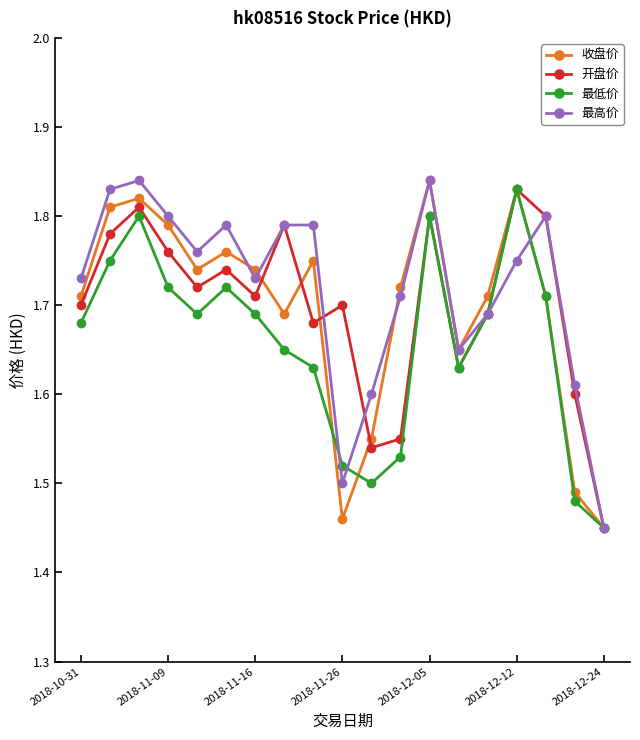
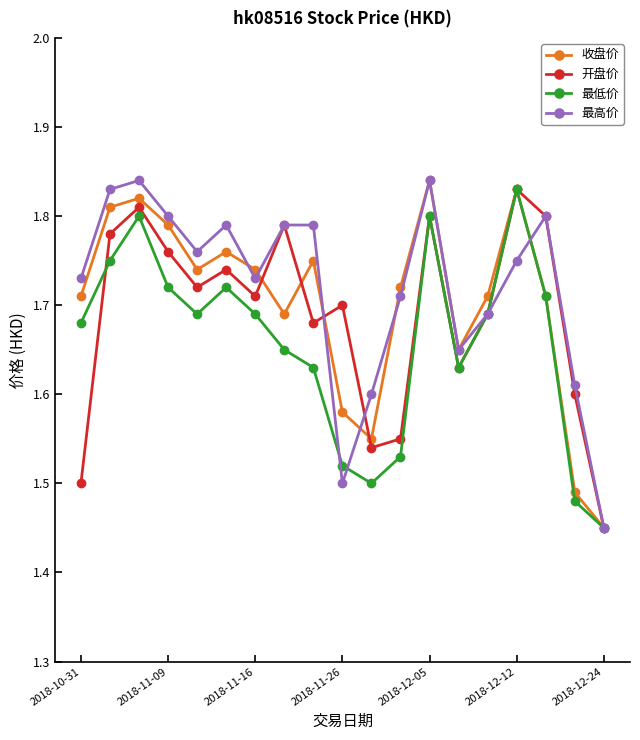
  {
    "收盘价": {
      "2018-10-31": 1.71,
      "2018-11-09": 1.79,
      "2018-11-16": 1.74,
-     "2018-11-26": 1.46
+     "2018-11-26": 1.58
    },
    "开盘价": {
-     "2018-10-31": 1.7,
+     "2018-10-31": 1.5,
      "2018-11-09": 1.76,
      "2018-11-16": 1.71,
      "2018-11-26": 1.7
    },
    "最低价": {
      "2018-10-31": 1.68,
      "2018-11-09": 1.72,
      "2018-11-16": 1.69,
      "2018-11-26": 1.52
    },
    "最高价": {
      "2018-10-31": 1.73,
      "2018-11-09": 1.80,
      "2018-11-16": 1.73,
      "2018-11-26": 1.50,
      "2018-12-12": 1.75
    }
  }
